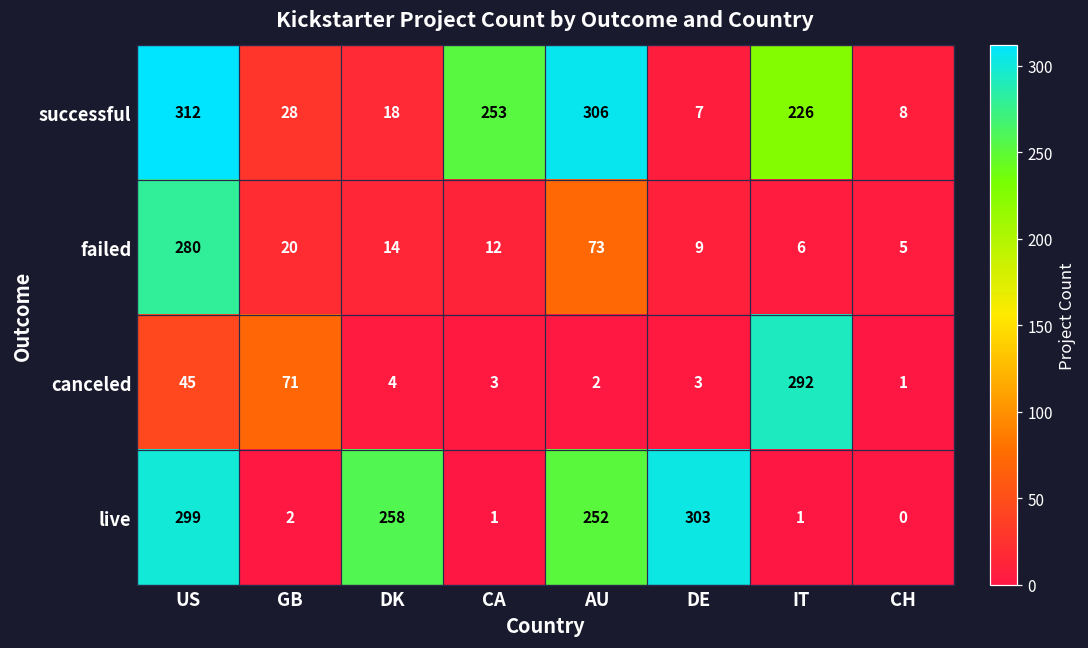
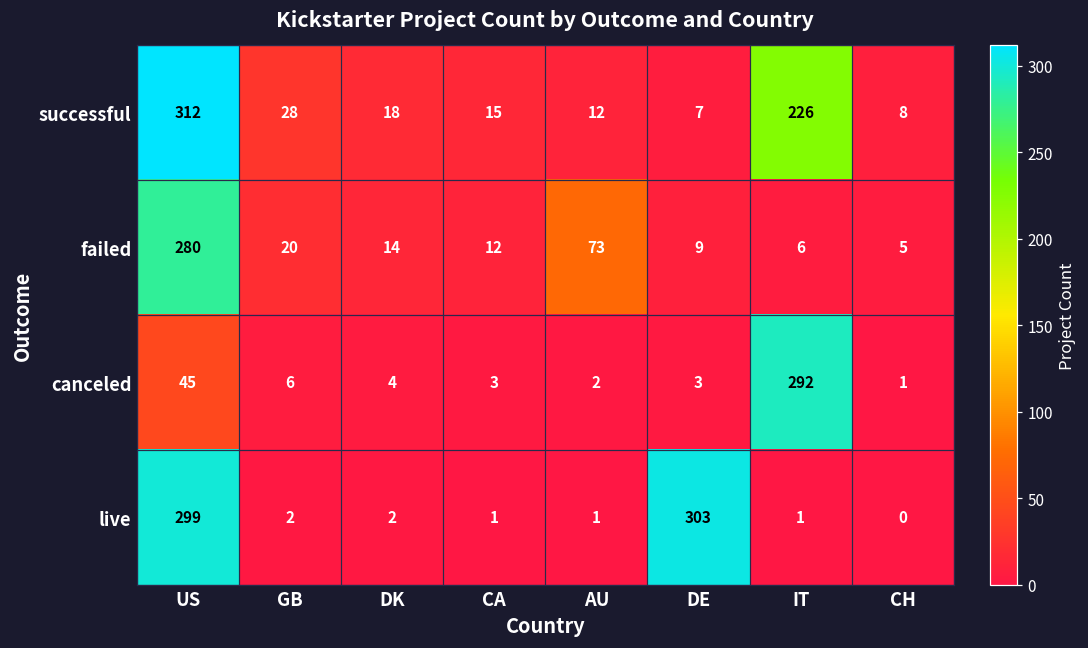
  {
    "successful": {
      "US": 312,
      "GB": 28,
      "DK": 18,
-     "CA": 253,
-     "AU": 306,
+     "CA": 15,
+     "AU": 12,
      "DE": 7,
      "IT": 226,
      "CH": 8
    },
    "failed": {
      "US": 280,
      "GB": 20,
      "DK": 14,
      "CA": 12,
      "AU": 73,
      "DE": 9,
      "IT": 6,
      "CH": 5
    },
    "canceled": {
      "US": 45,
-     "GB": 71,
+     "GB": 6,
      "DK": 4,
      "CA": 3,
      "AU": 2,
      "DE": 3,
      "IT": 292,
      "CH": 1
    },
    "live": {
      "US": 299,
      "GB": 2,
-     "DK": 258,
+     "DK": 2,
      "CA": 1,
-     "AU": 252,
+     "AU": 1,
      "DE": 303,
      "IT": 1,
      "CH": 0
    }
  }
